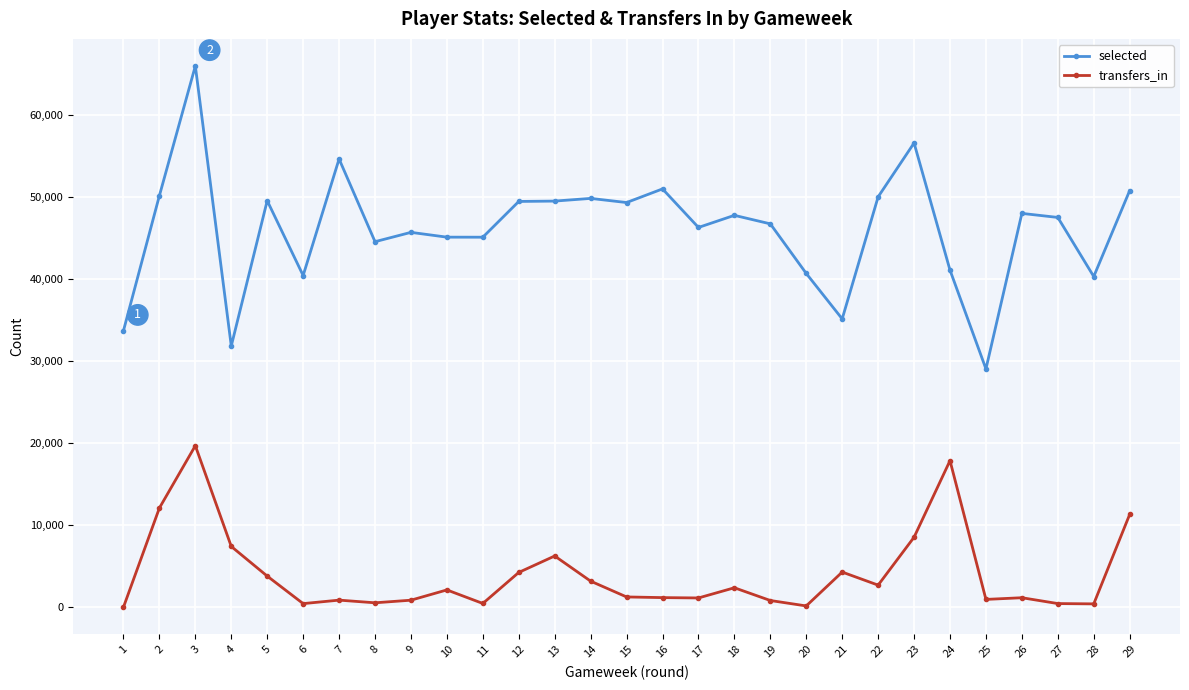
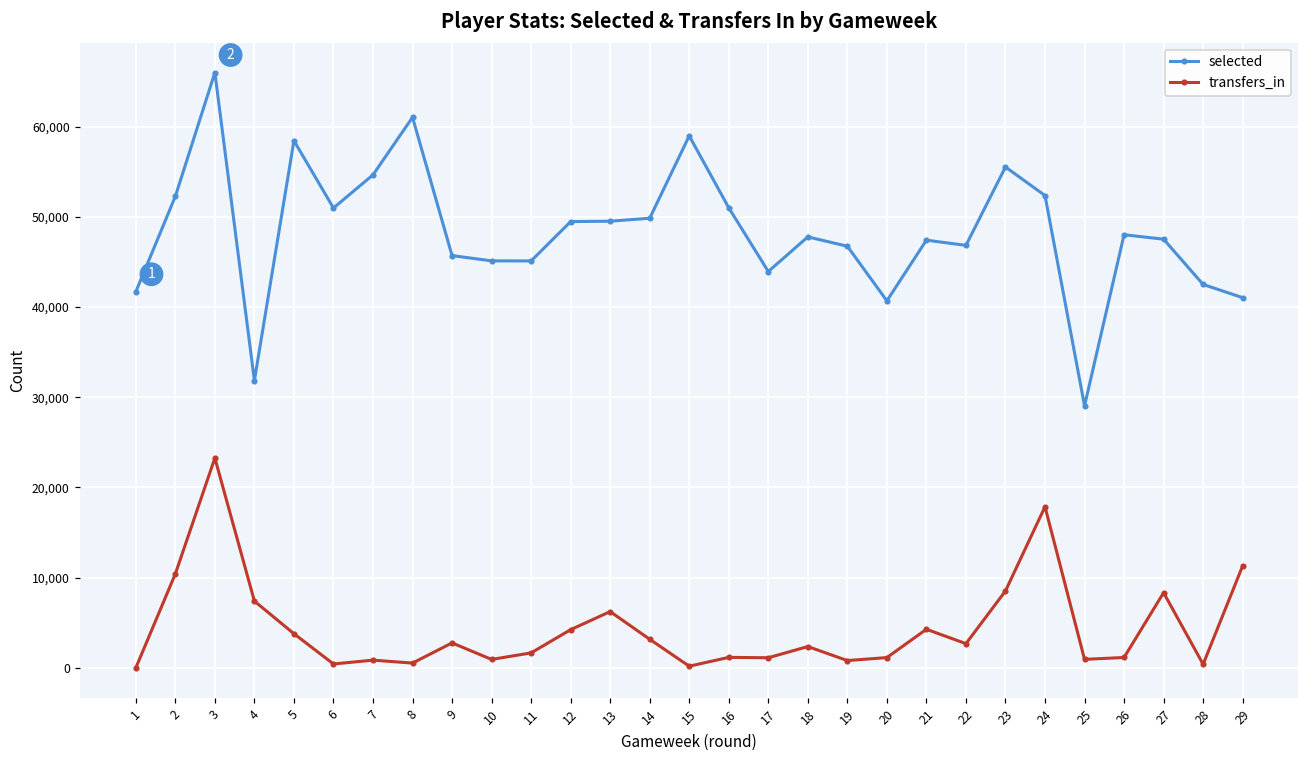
  {
    "selected": {
-     "1": "34,000",
-     "2": "50,000",
+     "1": "42,000",
+     "2": "52,000",
      "4": "32,000",
-     "5": "50,000",
-     "6": "40,000",
+     "5": "58,000",
+     "6": "51,000",
      "7": "55,000",
-     "8": "45,000",
+     "8": "61,000",
      "9": "46,000",
      "10": "45,000",
      "11": "45,000",
      "12": "49,000",
      "13": "50,000",
      "14": "50,000",
-     "15": "49,000",
+     "15": "59,000",
      "16": "51,000",
-     "17": "46,000",
+     "17": "44,000",
      "18": "48,000",
      "19": "47,000",
      "20": "41,000",
-     "21": "35,000",
-     "22": "50,000",
-     "23": "57,000",
-     "24": "41,000",
+     "21": "47,000",
+     "22": "47,000",
+     "23": "56,000",
+     "24": "52,000",
      "25": "29,000",
      "26": "48,000",
      "27": "48,000",
-     "28": "40,000",
-     "29": "51,000"
+     "28": "43,000",
+     "29": "41,000"
    },
    "transfers_in": {
      "1": "0",
-     "2": "12,000",
-     "3": "20,000",
+     "2": "10,000",
+     "3": "23,000",
      "4": "7,000",
      "5": "4,000",
      "6": "0",
      "7": "1,000",
      "8": "1,000",
-     "9": "1,000",
-     "10": "2,000",
-     "11": "0",
+     "9": "3,000",
+     "10": "1,000",
+     "11": "2,000",
      "12": "4,000",
      "13": "6,000",
      "14": "3,000",
-     "15": "1,000",
+     "15": "0",
      "16": "1,000",
      "17": "1,000",
      "18": "2,000",
      "19": "1,000",
-     "20": "0",
+     "20": "1,000",
      "21": "4,000",
      "22": "3,000",
      "23": "9,000",
      "24": "18,000",
      "25": "1,000",
      "26": "1,000",
-     "27": "0",
+     "27": "8,000",
      "28": "0",
      "29": "11,000"
    }
  }
